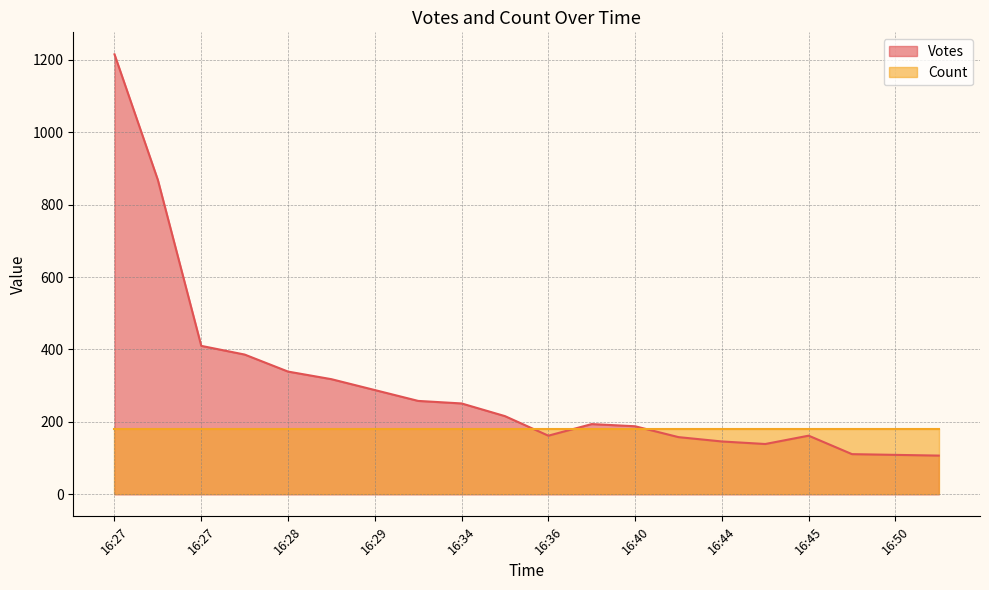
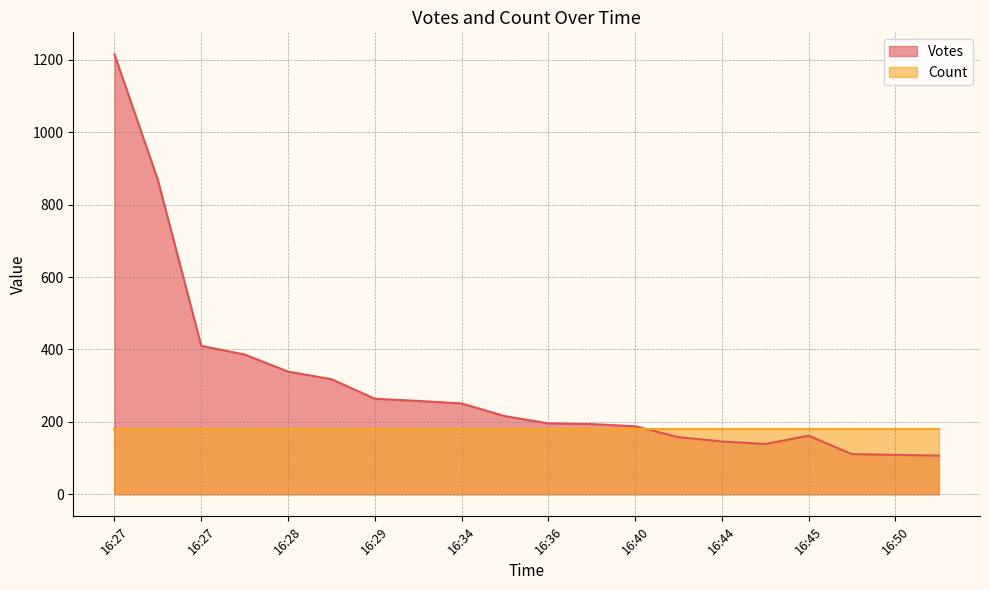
  {
    "Votes": {
-     "16:29": 290,
-     "16:36": 160,
+     "16:29": 260,
+     "16:36": 200,
      "16:40": 190,
      "16:45": 160,
      "16:50": 110
    },
    "Count": {
      "16:29": 180,
      "16:36": 180,
      "16:40": 180,
      "16:45": 180,
      "16:50": 180
    }
  }
